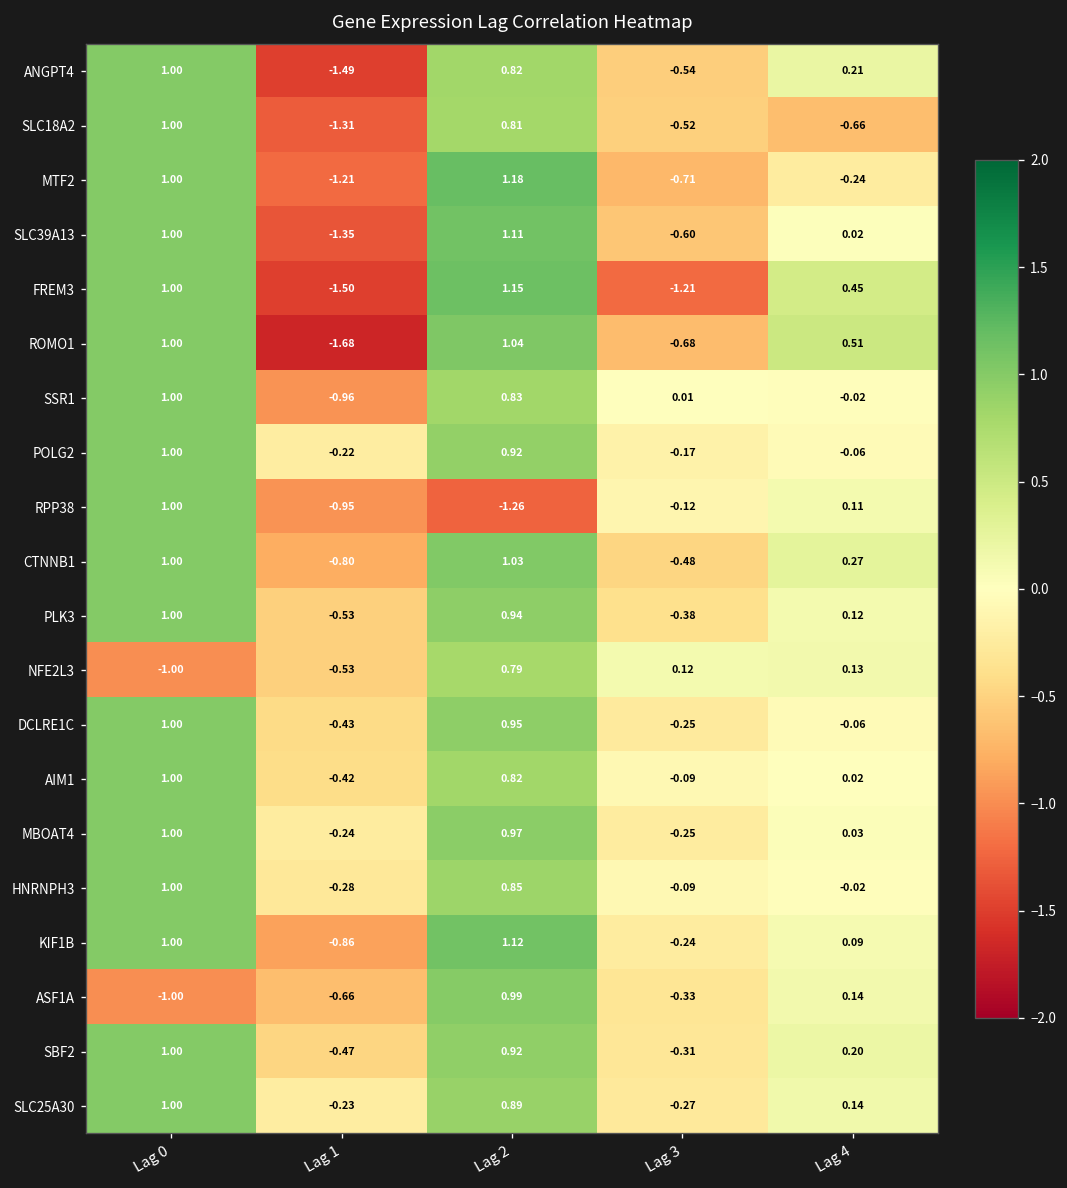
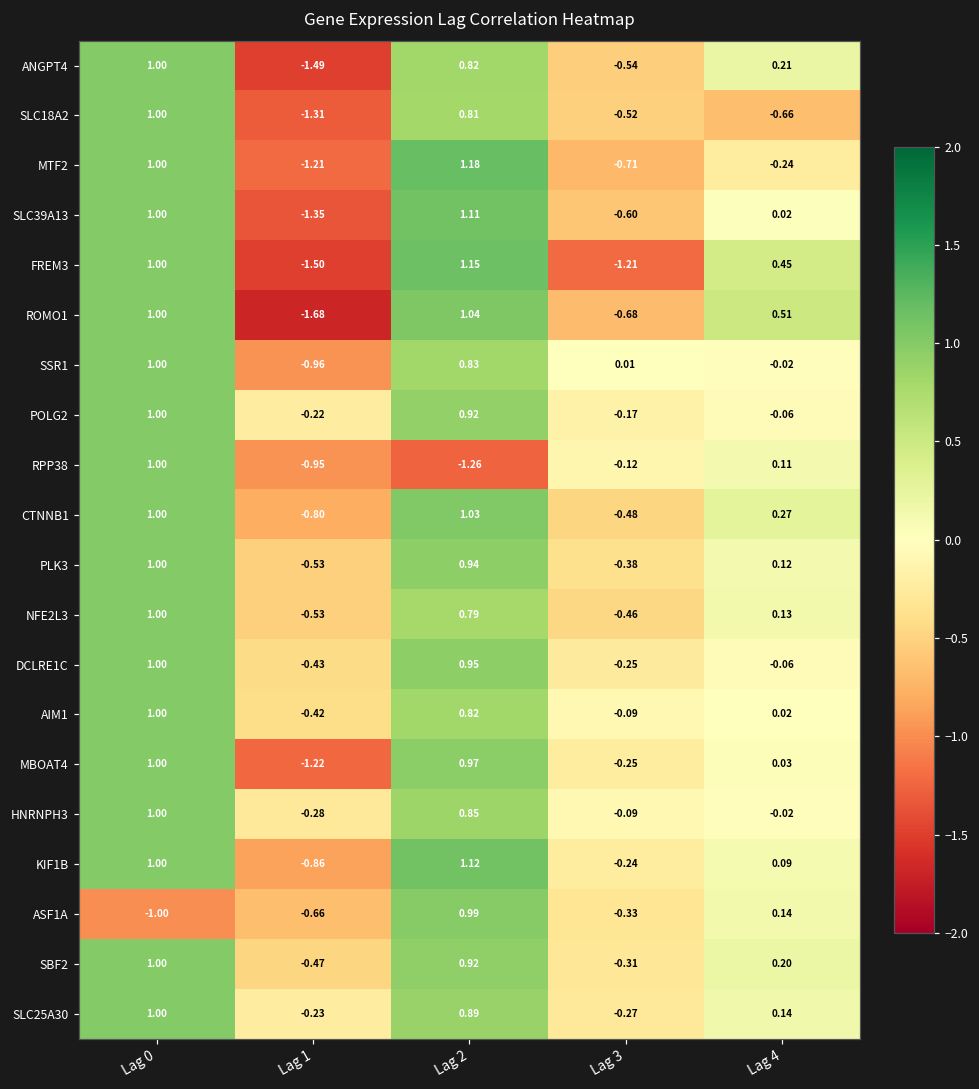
  {
    "ANGPT4": {
      "Lag 0": 1.00,
      "Lag 1": -1.49,
      "Lag 2": 0.82,
      "Lag 3": -0.54,
      "Lag 4": 0.21
    },
    "SLC18A2": {
      "Lag 0": 1.00,
      "Lag 1": -1.31,
      "Lag 2": 0.81,
      "Lag 3": -0.52,
      "Lag 4": -0.66
    },
    "MTF2": {
      "Lag 0": 1.00,
      "Lag 1": -1.21,
      "Lag 2": 1.18,
      "Lag 3": -0.71,
      "Lag 4": -0.24
    },
    "SLC39A13": {
      "Lag 0": 1.00,
      "Lag 1": -1.35,
      "Lag 2": 1.11,
      "Lag 3": -0.60,
      "Lag 4": 0.02
    },
    "FREM3": {
      "Lag 0": 1.00,
      "Lag 1": -1.50,
      "Lag 2": 1.15,
      "Lag 3": -1.21,
      "Lag 4": 0.45
    },
    "ROMO1": {
      "Lag 0": 1.00,
      "Lag 1": -1.68,
      "Lag 2": 1.04,
      "Lag 3": -0.68,
      "Lag 4": 0.51
    },
    "SSR1": {
      "Lag 0": 1.00,
      "Lag 1": -0.96,
      "Lag 2": 0.83,
      "Lag 3": 0.01,
      "Lag 4": -0.02
    },
    "POLG2": {
      "Lag 0": 1.00,
      "Lag 1": -0.22,
      "Lag 2": 0.92,
      "Lag 3": -0.17,
      "Lag 4": -0.06
    },
    "RPP38": {
      "Lag 0": 1.00,
      "Lag 1": -0.95,
      "Lag 2": -1.26,
      "Lag 3": -0.12,
      "Lag 4": 0.11
    },
    "CTNNB1": {
      "Lag 0": 1.00,
      "Lag 1": -0.80,
      "Lag 2": 1.03,
      "Lag 3": -0.48,
      "Lag 4": 0.27
    },
    "PLK3": {
      "Lag 0": 1.00,
      "Lag 1": -0.53,
      "Lag 2": 0.94,
      "Lag 3": -0.38,
      "Lag 4": 0.12
    },
    "NFE2L3": {
-     "Lag 0": -1.00,
+     "Lag 0": 1.00,
      "Lag 1": -0.53,
      "Lag 2": 0.79,
-     "Lag 3": 0.12,
+     "Lag 3": -0.46,
      "Lag 4": 0.13
    },
    "DCLRE1C": {
      "Lag 0": 1.00,
      "Lag 1": -0.43,
      "Lag 2": 0.95,
      "Lag 3": -0.25,
      "Lag 4": -0.06
    },
    "AIM1": {
      "Lag 0": 1.00,
      "Lag 1": -0.42,
      "Lag 2": 0.82,
      "Lag 3": -0.09,
      "Lag 4": 0.02
    },
    "MBOAT4": {
      "Lag 0": 1.00,
-     "Lag 1": -0.24,
+     "Lag 1": -1.22,
      "Lag 2": 0.97,
      "Lag 3": -0.25,
      "Lag 4": 0.03
    },
    "HNRNPH3": {
      "Lag 0": 1.00,
      "Lag 1": -0.28,
      "Lag 2": 0.85,
      "Lag 3": -0.09,
      "Lag 4": -0.02
    },
    "KIF1B": {
      "Lag 0": 1.00,
      "Lag 1": -0.86,
      "Lag 2": 1.12,
      "Lag 3": -0.24,
      "Lag 4": 0.09
    },
    "ASF1A": {
      "Lag 0": -1.00,
      "Lag 1": -0.66,
      "Lag 2": 0.99,
      "Lag 3": -0.33,
      "Lag 4": 0.14
    },
    "SBF2": {
      "Lag 0": 1.00,
      "Lag 1": -0.47,
      "Lag 2": 0.92,
      "Lag 3": -0.31,
      "Lag 4": 0.20
    },
    "SLC25A30": {
      "Lag 0": 1.00,
      "Lag 1": -0.23,
      "Lag 2": 0.89,
      "Lag 3": -0.27,
      "Lag 4": 0.14
    }
  }
